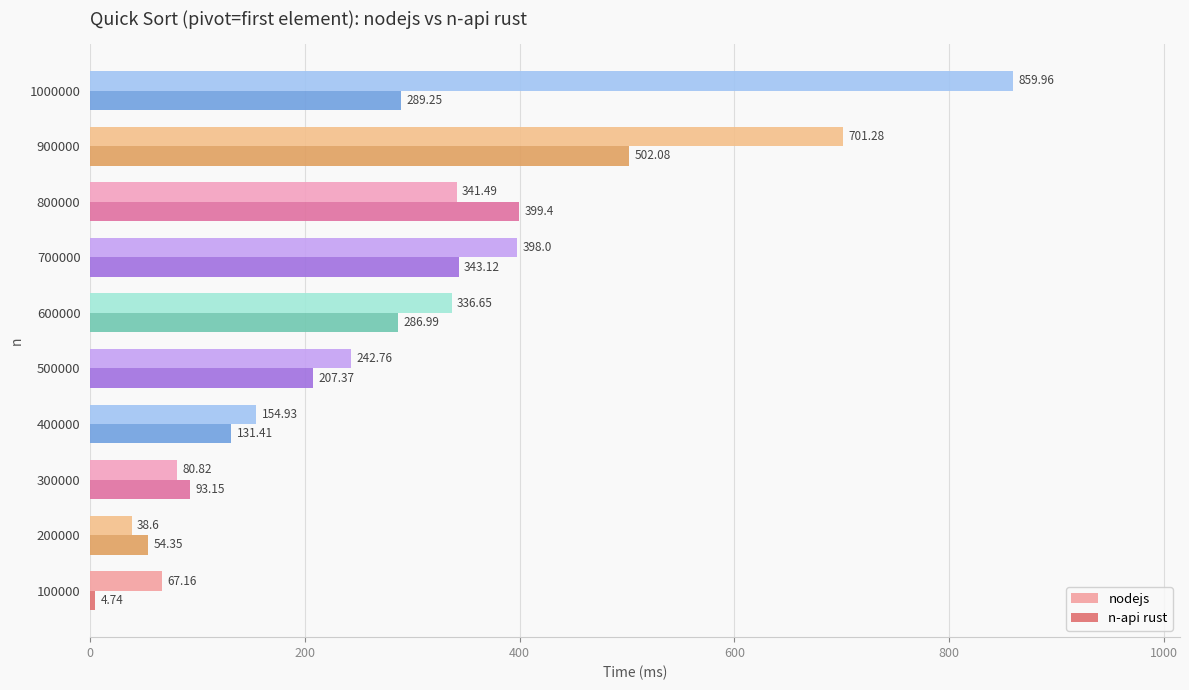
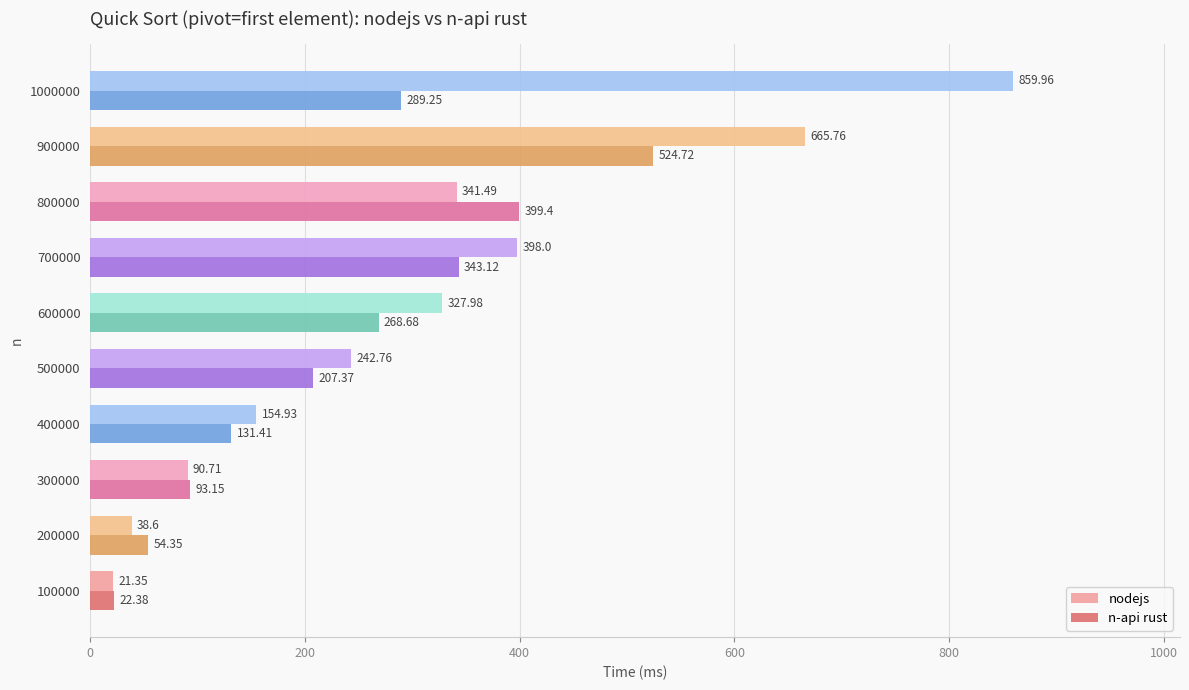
  {
    "nodejs": {
      "1000000": 859.96,
-     "900000": 701.28,
+     "900000": 665.76,
      "800000": 341.49,
      "700000": 398.0,
-     "600000": 336.65,
+     "600000": 327.98,
      "500000": 242.76,
      "400000": 154.93,
-     "300000": 80.82,
+     "300000": 90.71,
      "200000": 38.6,
-     "100000": 67.16
+     "100000": 21.35
    },
    "n-api rust": {
      "1000000": 289.25,
-     "900000": 502.08,
+     "900000": 524.72,
      "800000": 399.4,
      "700000": 343.12,
-     "600000": 286.99,
+     "600000": 268.68,
      "500000": 207.37,
      "400000": 131.41,
      "300000": 93.15,
      "200000": 54.35,
-     "100000": 4.74
+     "100000": 22.38
    }
  }
